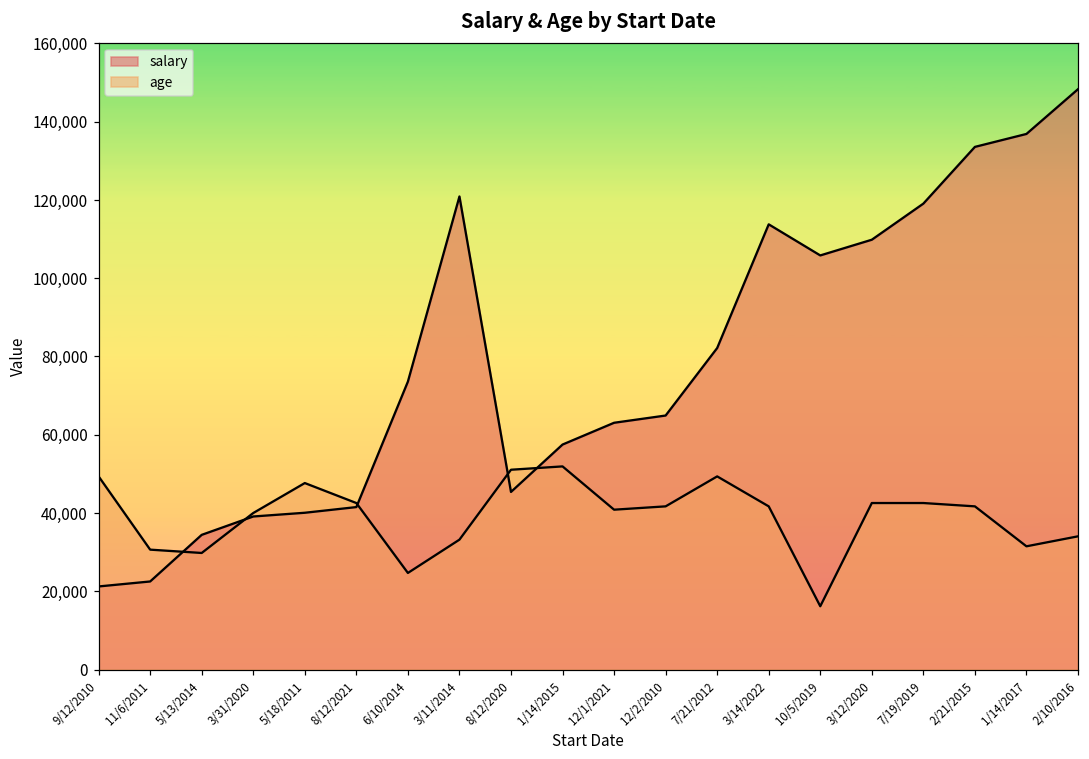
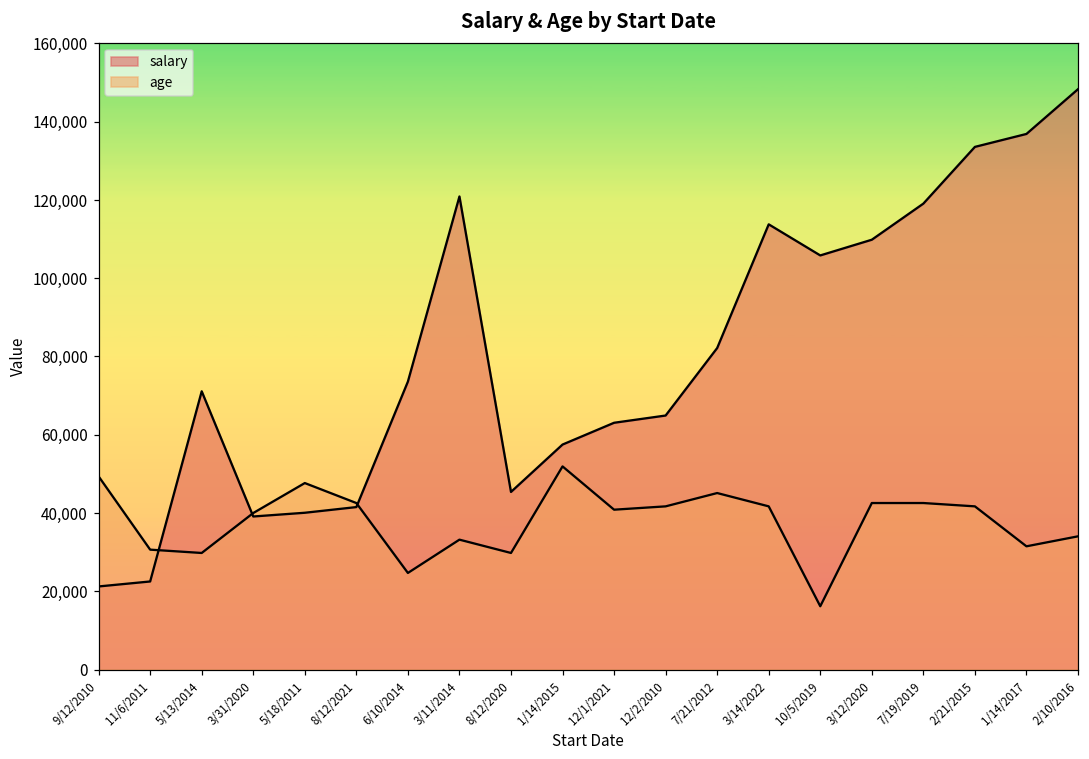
  {
    "salary": {
      "9/12/2010": "21,000",
      "11/6/2011": "23,000",
-     "5/13/2014": "34,000",
+     "5/13/2014": "71,000",
      "3/31/2020": "39,000",
      "5/18/2011": "40,000",
      "8/12/2021": "42,000",
      "6/10/2014": "74,000",
      "3/11/2014": "121,000",
      "8/12/2020": "45,000",
      "1/14/2015": "57,000",
      "12/1/2021": "63,000",
      "12/2/2010": "65,000",
      "7/21/2012": "82,000",
      "3/14/2022": "114,000",
      "10/5/2019": "106,000",
      "3/12/2020": "110,000",
      "7/19/2019": "119,000",
      "2/21/2015": "134,000",
      "1/14/2017": "137,000",
      "2/10/2016": "148,000"
    },
    "age": {
      "9/12/2010": "49,000",
      "11/6/2011": "31,000",
      "5/13/2014": "30,000",
      "3/31/2020": "40,000",
      "5/18/2011": "48,000",
      "8/12/2021": "43,000",
      "6/10/2014": "25,000",
      "3/11/2014": "33,000",
-     "8/12/2020": "51,000",
+     "8/12/2020": "30,000",
      "1/14/2015": "52,000",
      "12/1/2021": "41,000",
      "12/2/2010": "42,000",
-     "7/21/2012": "49,000",
+     "7/21/2012": "45,000",
      "3/14/2022": "42,000",
      "10/5/2019": "16,000",
      "3/12/2020": "43,000",
      "7/19/2019": "43,000",
      "2/21/2015": "42,000",
      "1/14/2017": "31,000",
      "2/10/2016": "34,000"
    }
  }
